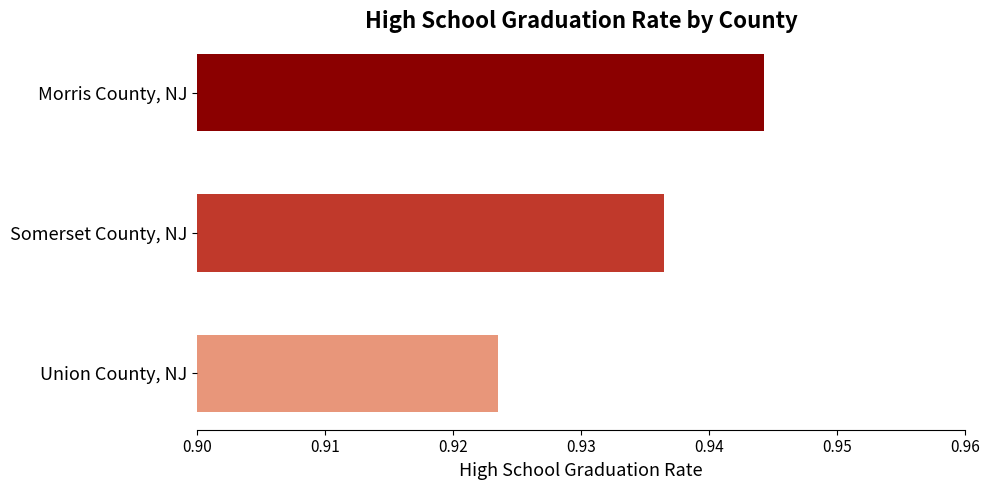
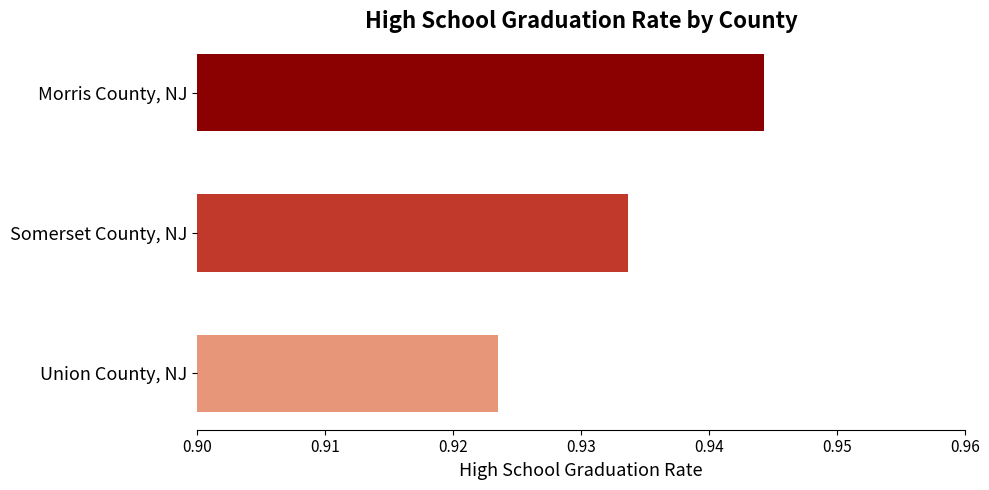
  {
    "Morris County, NJ": 0.9443,
-   "Somerset County, NJ": 0.9365,
+   "Somerset County, NJ": 0.9337,
    "Union County, NJ": 0.9235
  }
